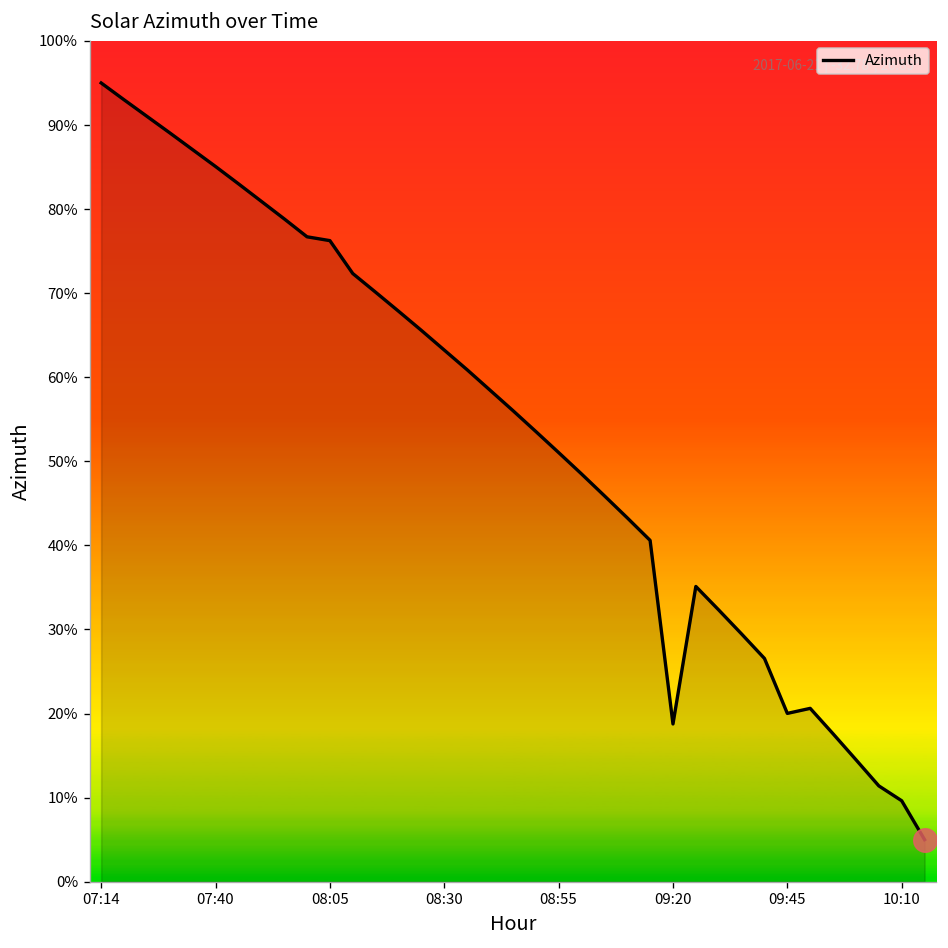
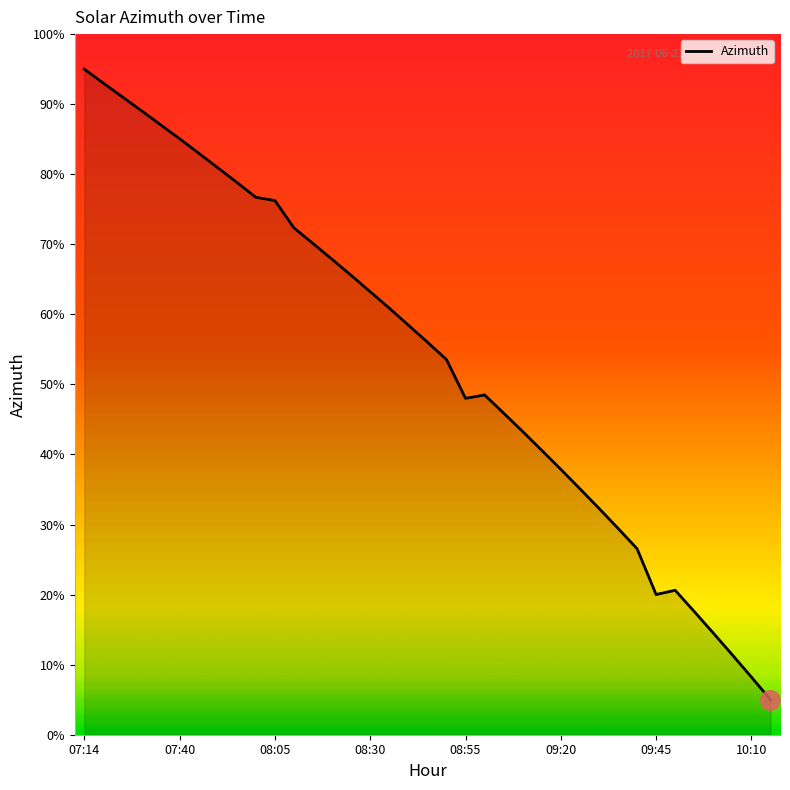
  {
    "Azimuth": {
      "07:14": "95%",
      "07:40": "85%",
      "08:05": "76%",
      "08:30": "63%",
-     "08:55": "51%",
-     "09:20": "19%",
+     "08:55": "48%",
+     "09:20": "38%",
      "09:45": "20%",
-     "10:10": "10%"
+     "10:10": "8%"
    }
  }
